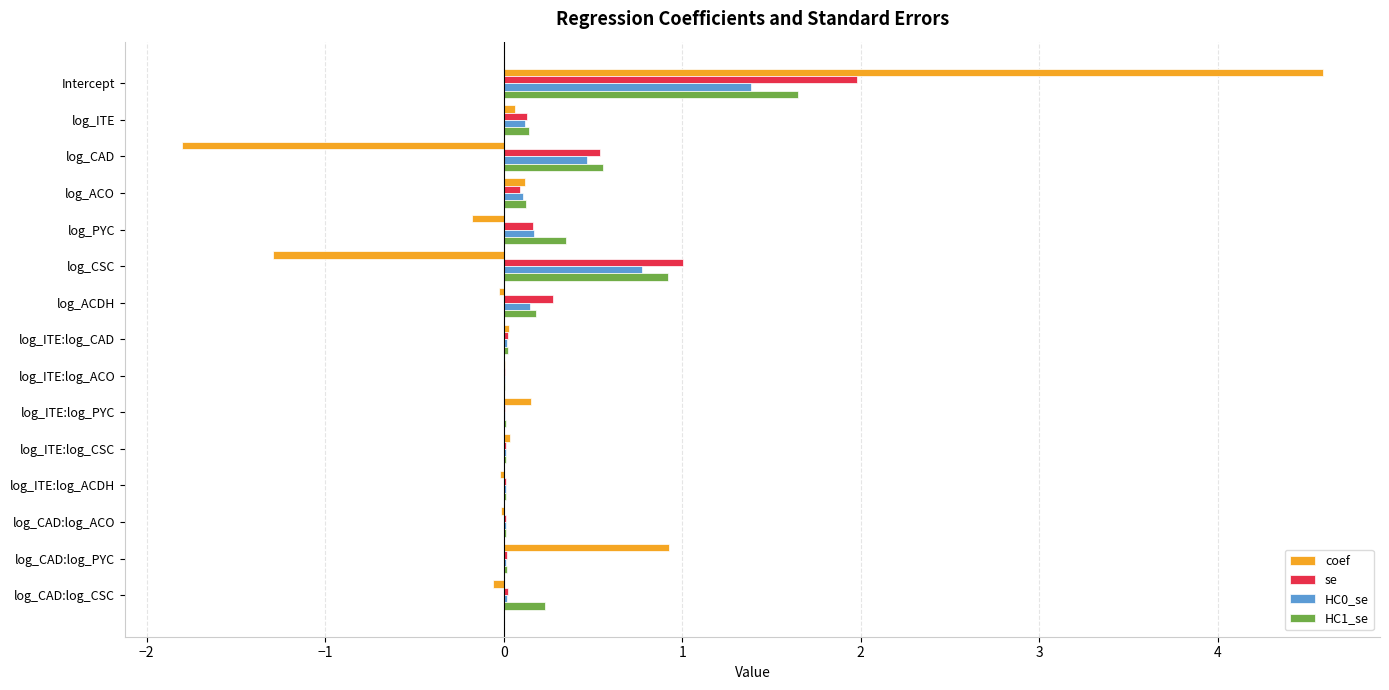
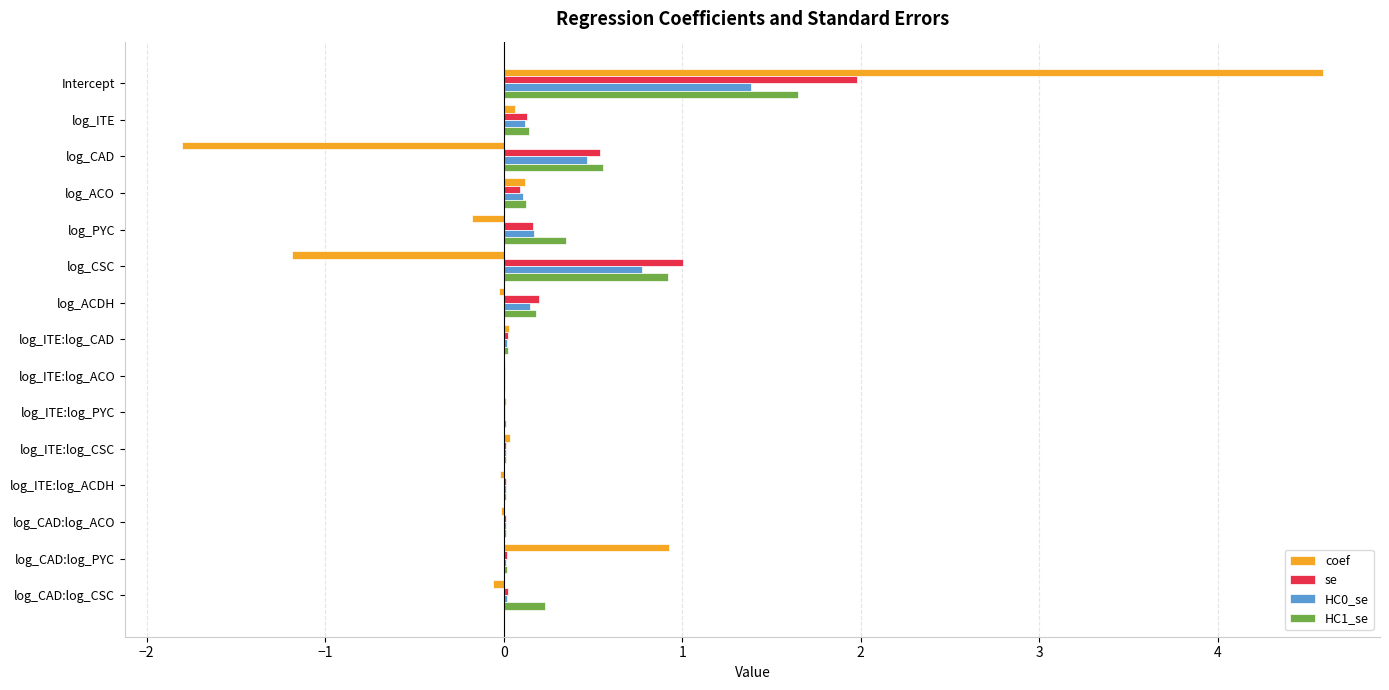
  {
    "coef": {
      "Intercept": 4.59,
      "log_ITE": 0.06,
      "log_CAD": -1.80,
      "log_ACO": 0.12,
      "log_PYC": -0.18,
-     "log_CSC": -1.29,
+     "log_CSC": -1.19,
      "log_ACDH": -0.03,
      "log_ITE:log_CAD": 0.03,
-     "log_ITE:log_PYC": 0.15,
+     "log_ITE:log_PYC": 0.01,
      "log_ITE:log_CSC": 0.03,
      "log_ITE:log_ACDH": -0.02,
      "log_CAD:log_ACO": -0.01,
      "log_CAD:log_PYC": 0.93,
      "log_CAD:log_CSC": -0.06
    },
    "se": {
      "Intercept": 1.98,
      "log_ITE": 0.13,
      "log_CAD": 0.54,
      "log_ACO": 0.09,
      "log_PYC": 0.17,
      "log_CSC": 1.00,
-     "log_ACDH": 0.28,
+     "log_ACDH": 0.20,
      "log_ITE:log_CAD": 0.02,
      "log_CAD:log_ACO": 0.02,
      "log_CAD:log_PYC": 0.02,
      "log_CAD:log_CSC": 0.02
    },
    "HC0_se": {
      "Intercept": 1.39,
      "log_ITE": 0.12,
      "log_CAD": 0.47,
      "log_ACO": 0.11,
      "log_PYC": 0.17,
      "log_CSC": 0.77,
      "log_ACDH": 0.15,
      "log_ITE:log_CAD": 0.02,
      "log_CAD:log_PYC": 0.02,
      "log_CAD:log_CSC": 0.02
    },
    "HC1_se": {
      "Intercept": 1.65,
      "log_ITE": 0.14,
      "log_CAD": 0.56,
      "log_ACO": 0.13,
      "log_PYC": 0.35,
      "log_CSC": 0.92,
      "log_ACDH": 0.18,
      "log_ITE:log_CAD": 0.02,
      "log_ITE:log_CSC": 0.02,
      "log_CAD:log_ACO": 0.02,
      "log_CAD:log_PYC": 0.02,
      "log_CAD:log_CSC": 0.23
    }
  }
